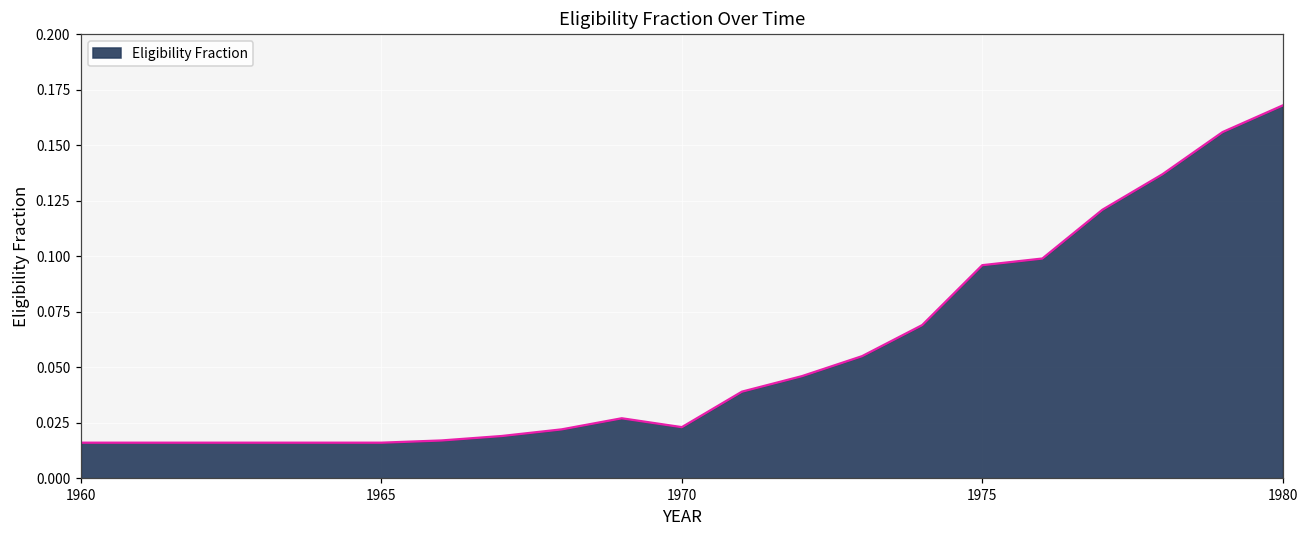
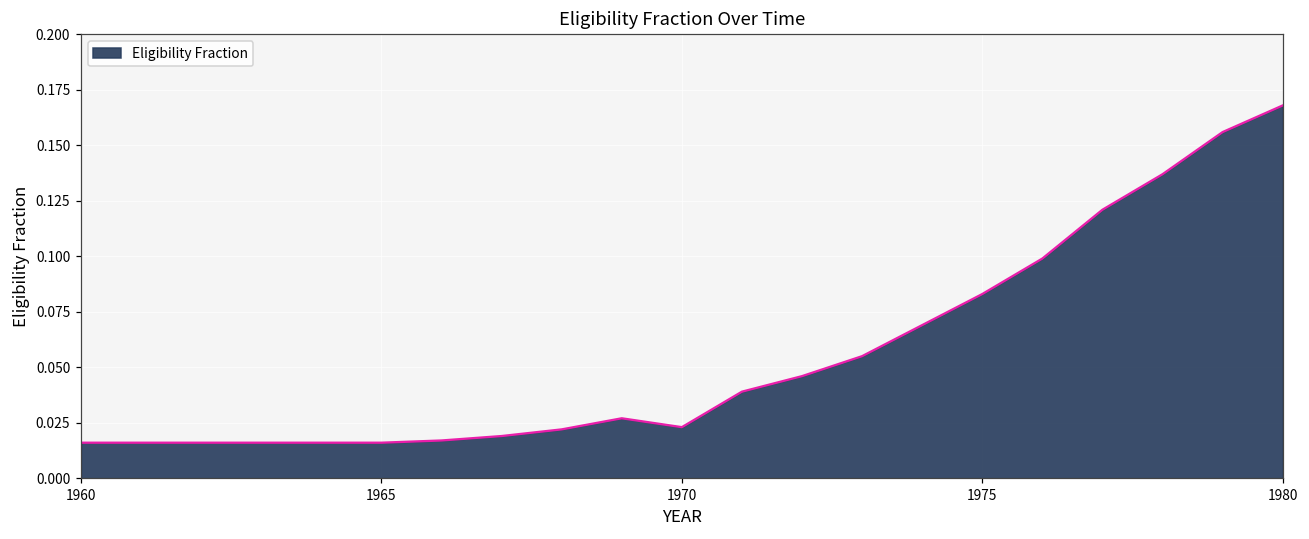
  {
    "1960": 0.016,
    "1965": 0.016,
    "1970": 0.023,
-   "1975": 0.096,
+   "1975": 0.083,
    "1980": 0.168
  }
